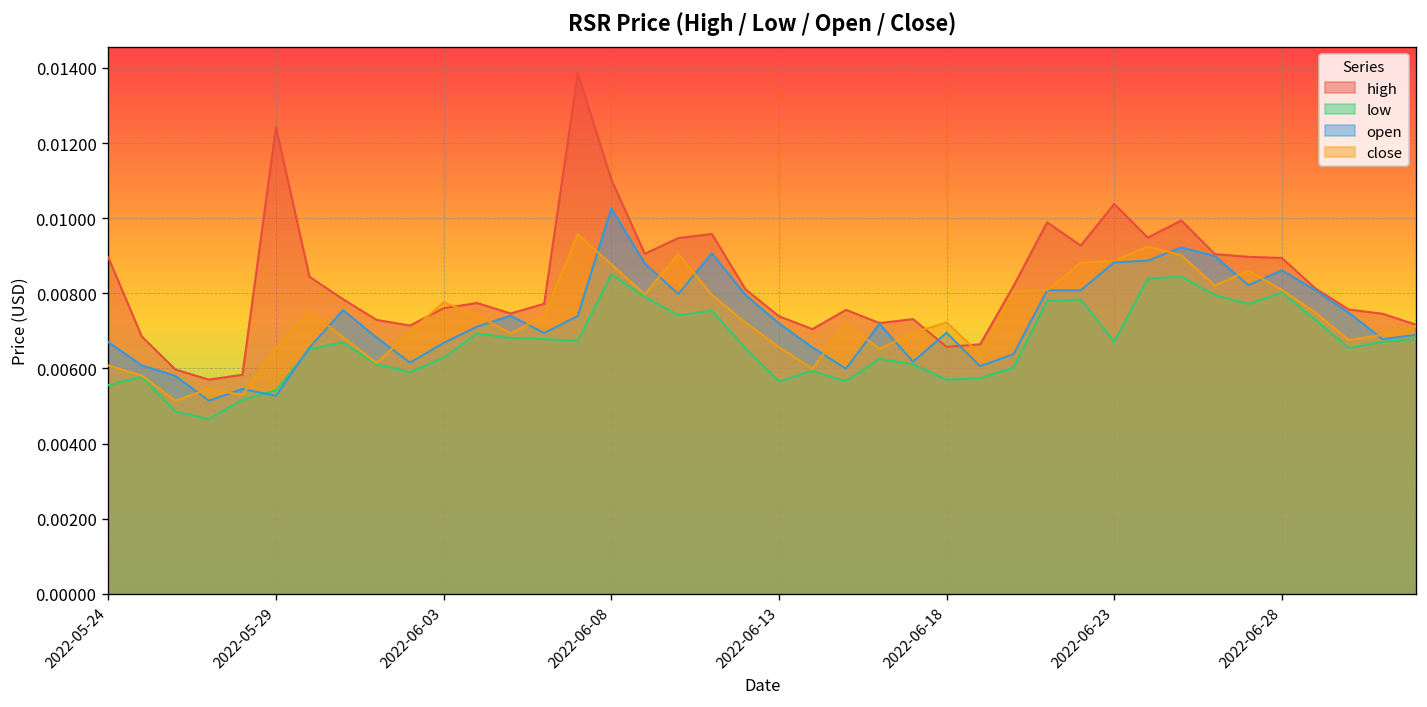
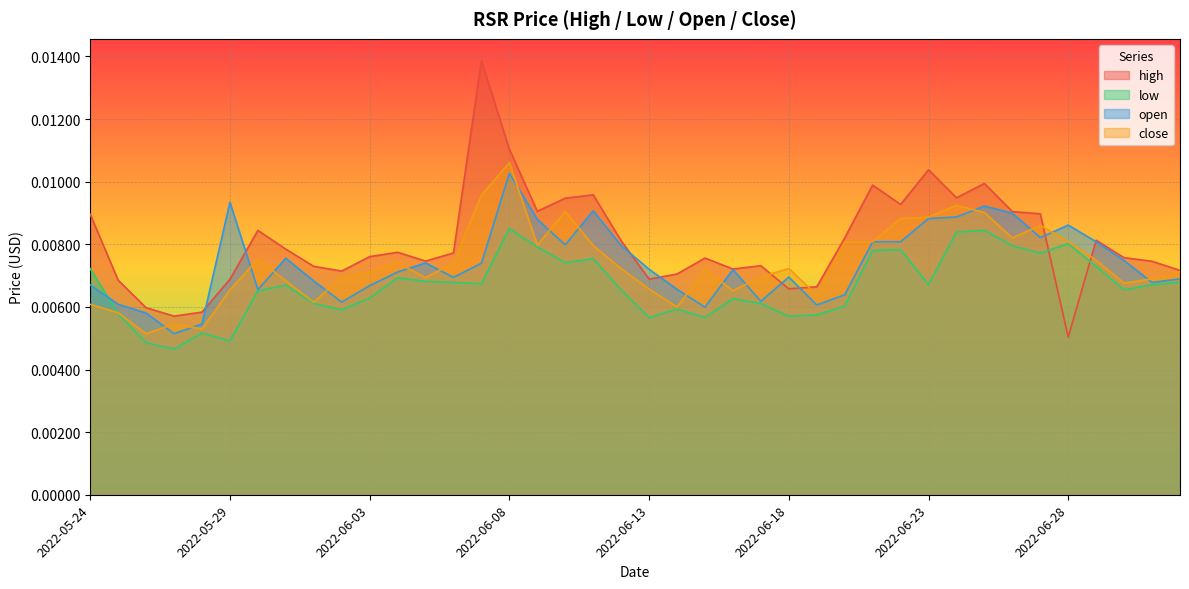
  {
    "high": {
      "2022-05-24": 0.0090,
-     "2022-05-29": 0.0124,
+     "2022-05-29": 0.0069,
      "2022-06-03": 0.0076,
      "2022-06-08": 0.0110,
-     "2022-06-13": 0.0074,
+     "2022-06-13": 0.0069,
      "2022-06-18": 0.0066,
      "2022-06-23": 0.0104,
-     "2022-06-28": 0.0089
+     "2022-06-28": 0.0050
    },
    "low": {
-     "2022-05-24": 0.0056,
-     "2022-05-29": 0.0054,
+     "2022-05-24": 0.0072,
+     "2022-05-29": 0.0049,
      "2022-06-03": 0.0063,
      "2022-06-08": 0.0085,
      "2022-06-13": 0.0057,
      "2022-06-18": 0.0057,
      "2022-06-23": 0.0067
    },
    "open": {
      "2022-05-24": 0.0067,
-     "2022-05-29": 0.0053,
+     "2022-05-29": 0.0093,
      "2022-06-03": 0.0067,
      "2022-06-08": 0.0103,
      "2022-06-13": 0.0072,
      "2022-06-18": 0.0070,
      "2022-06-28": 0.0086
    },
    "close": {
      "2022-05-24": 0.0061,
      "2022-05-29": 0.0065,
-     "2022-06-03": 0.0078,
-     "2022-06-08": 0.0088,
+     "2022-06-03": 0.0071,
+     "2022-06-08": 0.0106,
      "2022-06-13": 0.0066,
      "2022-06-18": 0.0072
    }
  }
